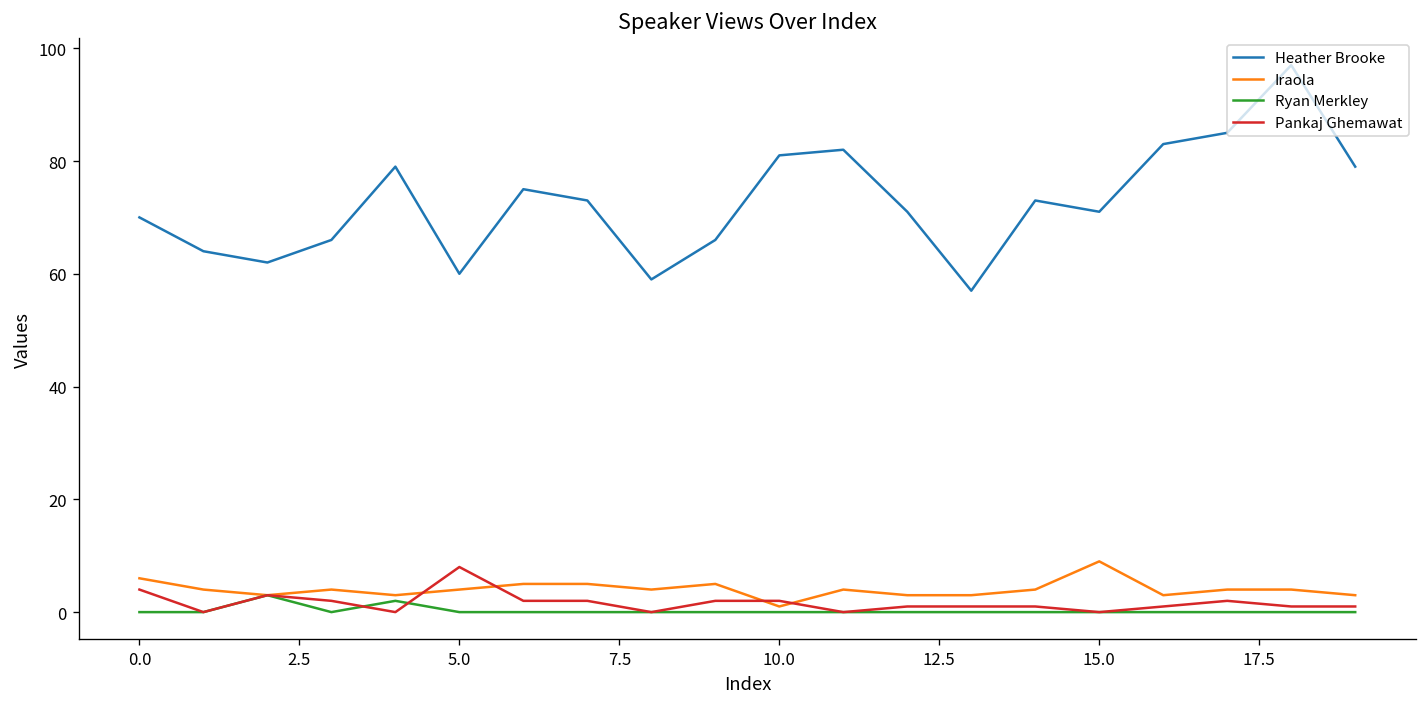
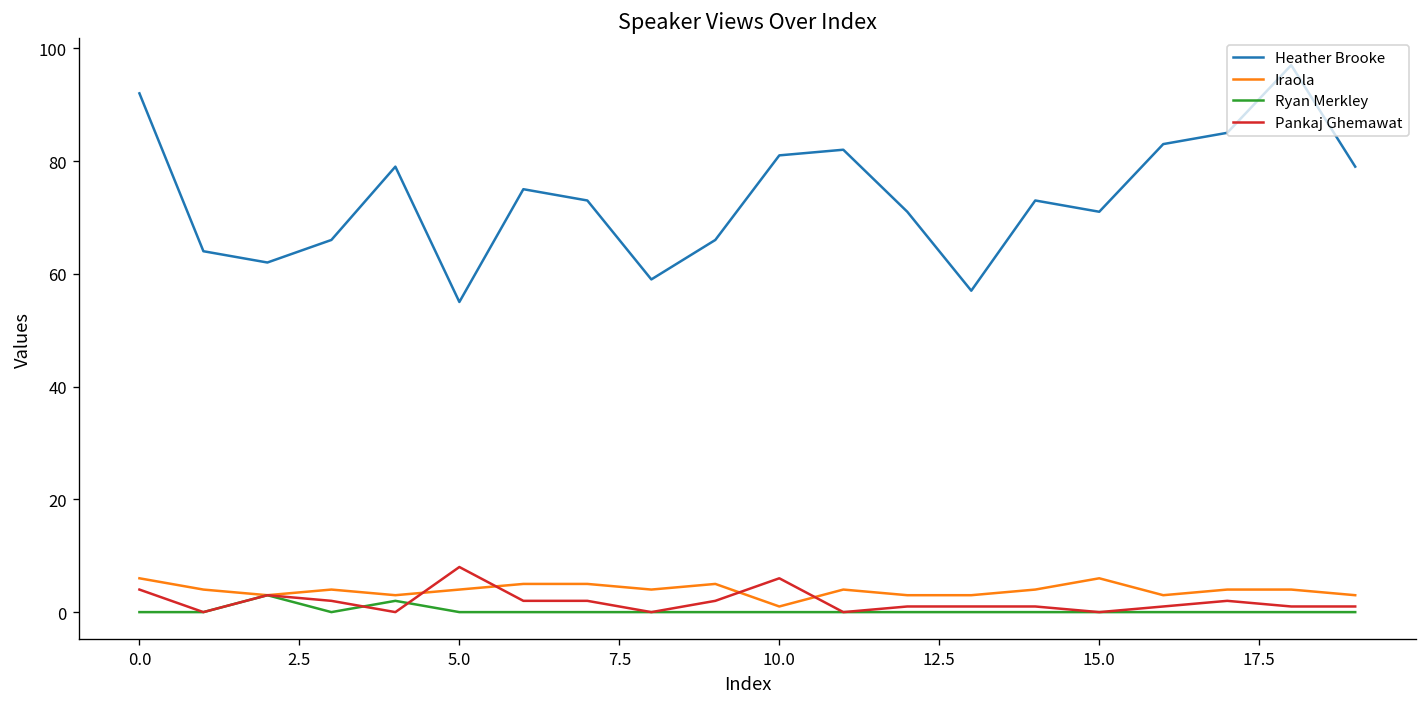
  {
    "Heather Brooke": {
-     "0.0": 70,
-     "5.0": 60,
+     "0.0": 92,
+     "5.0": 55,
      "10.0": 81,
      "15.0": 71
    },
    "Iraola": {
      "0.0": 6,
      "5.0": 4,
      "10.0": 1,
-     "15.0": 9
+     "15.0": 6
    },
    "Ryan Merkley": {
      "0.0": 0,
      "5.0": 0,
      "10.0": 0
    },
    "Pankaj Ghemawat": {
      "0.0": 4,
      "5.0": 8,
-     "10.0": 2
+     "10.0": 6
    }
  }
